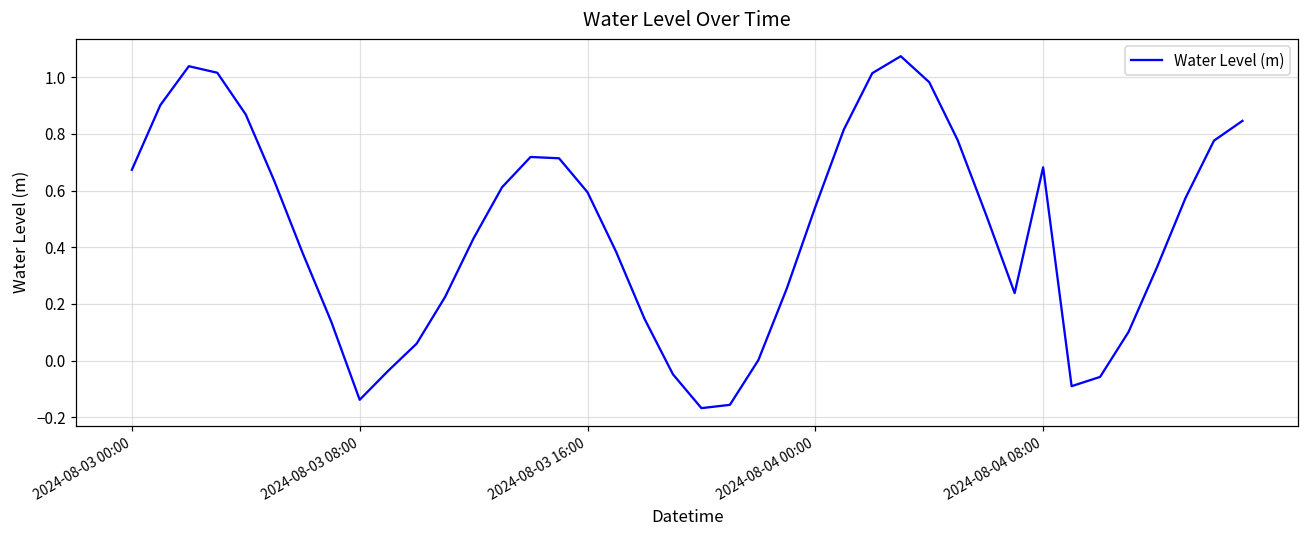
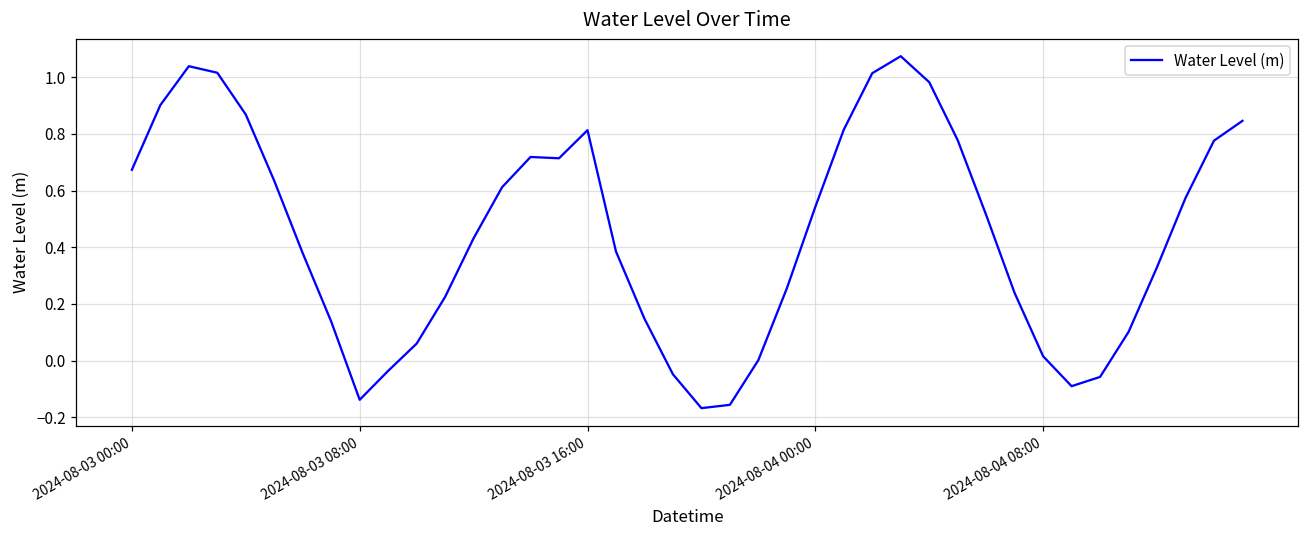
  {
    "2024-08-03 00:00": 0.67,
    "2024-08-03 08:00": -0.14,
-   "2024-08-03 16:00": 0.59,
+   "2024-08-03 16:00": 0.81,
    "2024-08-04 00:00": 0.54,
-   "2024-08-04 08:00": 0.68
+   "2024-08-04 08:00": 0.02
  }
